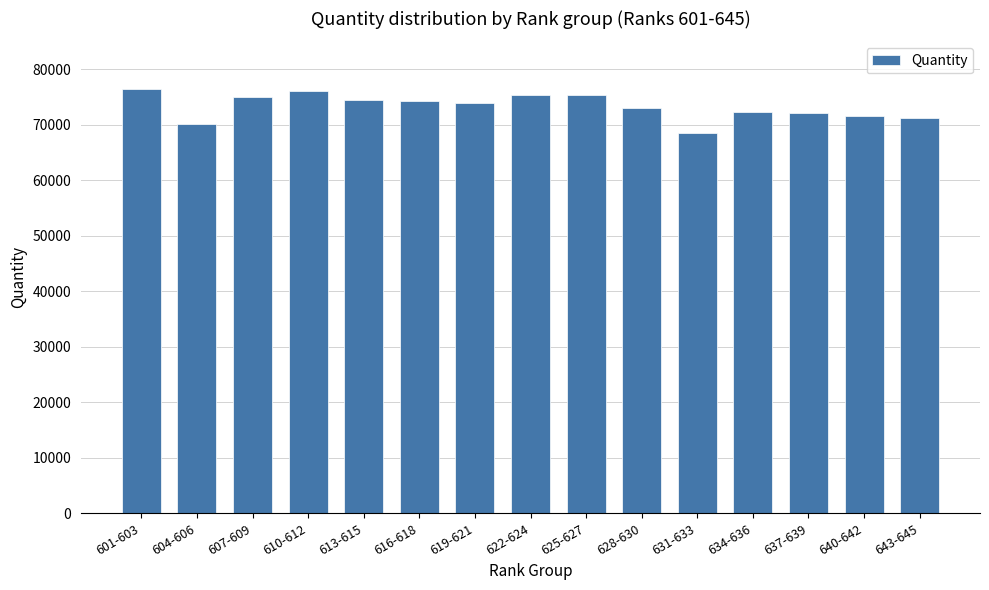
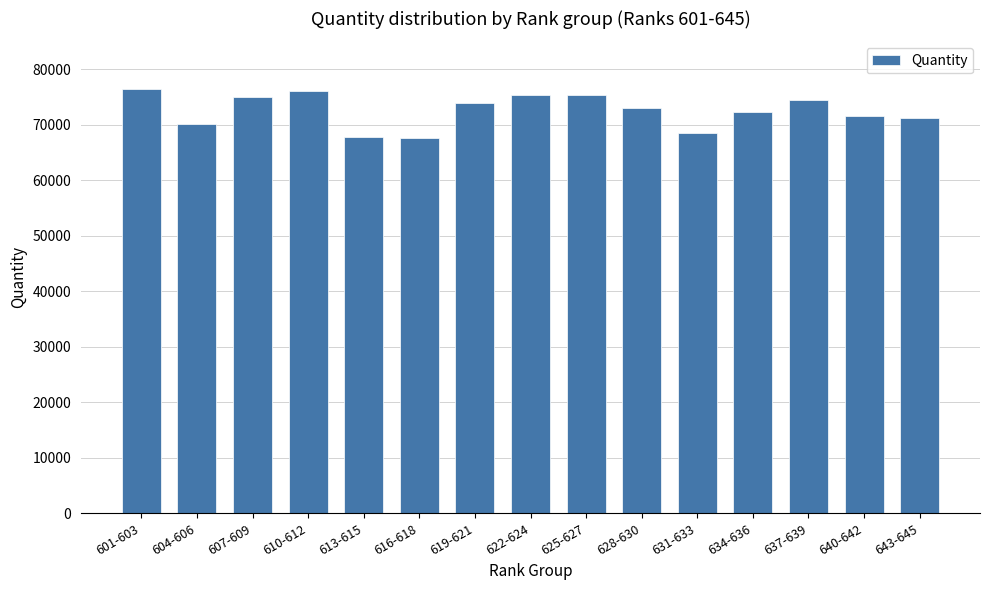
  {
    "601-603": 76000,
    "604-606": 70000,
    "607-609": 75000,
    "610-612": 76000,
-   "613-615": 74000,
-   "616-618": 74000,
+   "613-615": 68000,
+   "616-618": 68000,
    "619-621": 74000,
    "622-624": 75000,
    "625-627": 75000,
    "628-630": 73000,
    "631-633": 68000,
    "634-636": 72000,
-   "637-639": 72000,
+   "637-639": 74000,
    "640-642": 72000,
    "643-645": 71000
  }
